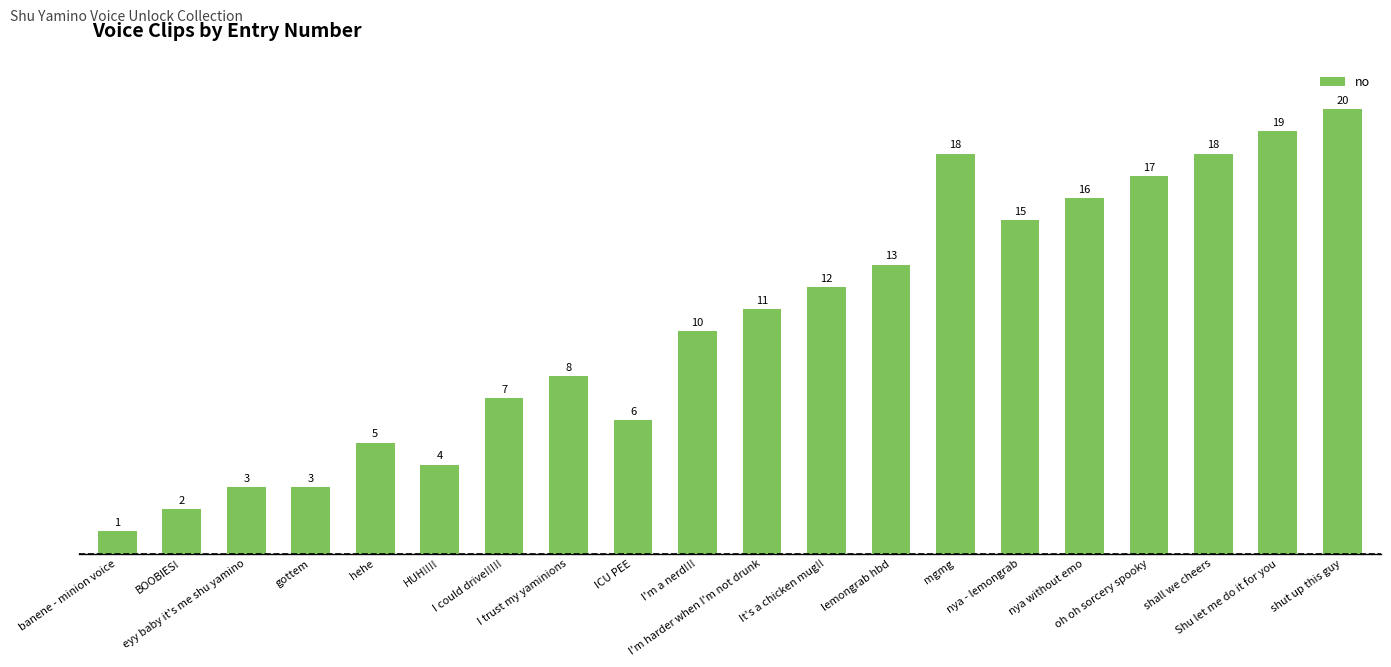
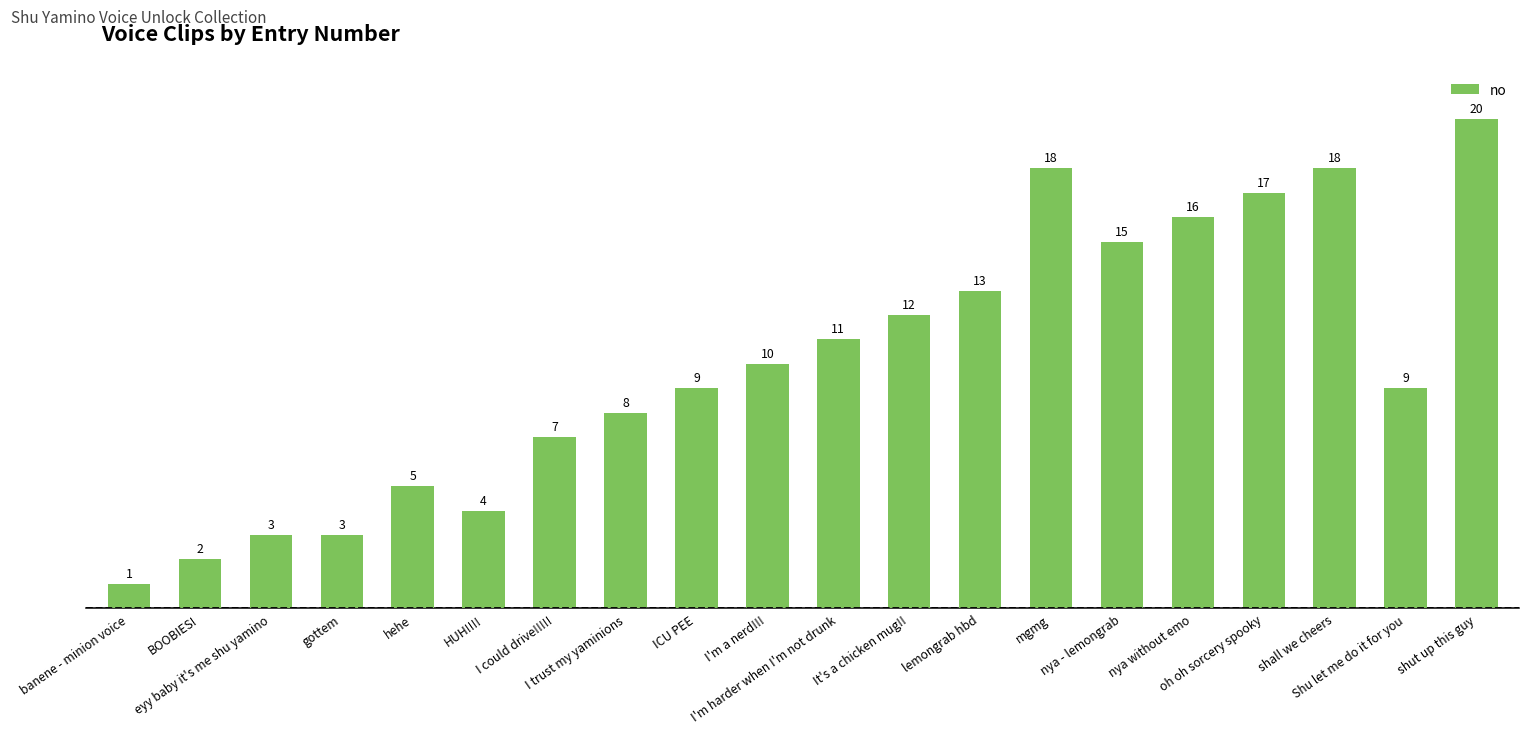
  {
    "banene - minion voice": 1,
    "BOOBIES!": 2,
    "eyy baby it's me shu yamino": 3,
    "gottem": 3,
    "hehe": 5,
    "HUH!!!!": 4,
    "I could drive!!!!!": 7,
    "I trust my yaminions": 8,
-   "ICU PEE": 6,
+   "ICU PEE": 9,
    "I'm a nerd!!!": 10,
    "I'm harder when I'm not drunk": 11,
    "It's a chicken mug!!": 12,
    "lemongrab hbd": 13,
    "mgmg": 18,
    "nya - lemongrab": 15,
    "nya without emo": 16,
    "oh oh sorcery spooky": 17,
    "shall we cheers": 18,
-   "Shu let me do it for you": 19,
+   "Shu let me do it for you": 9,
    "shut up this guy": 20
  }
